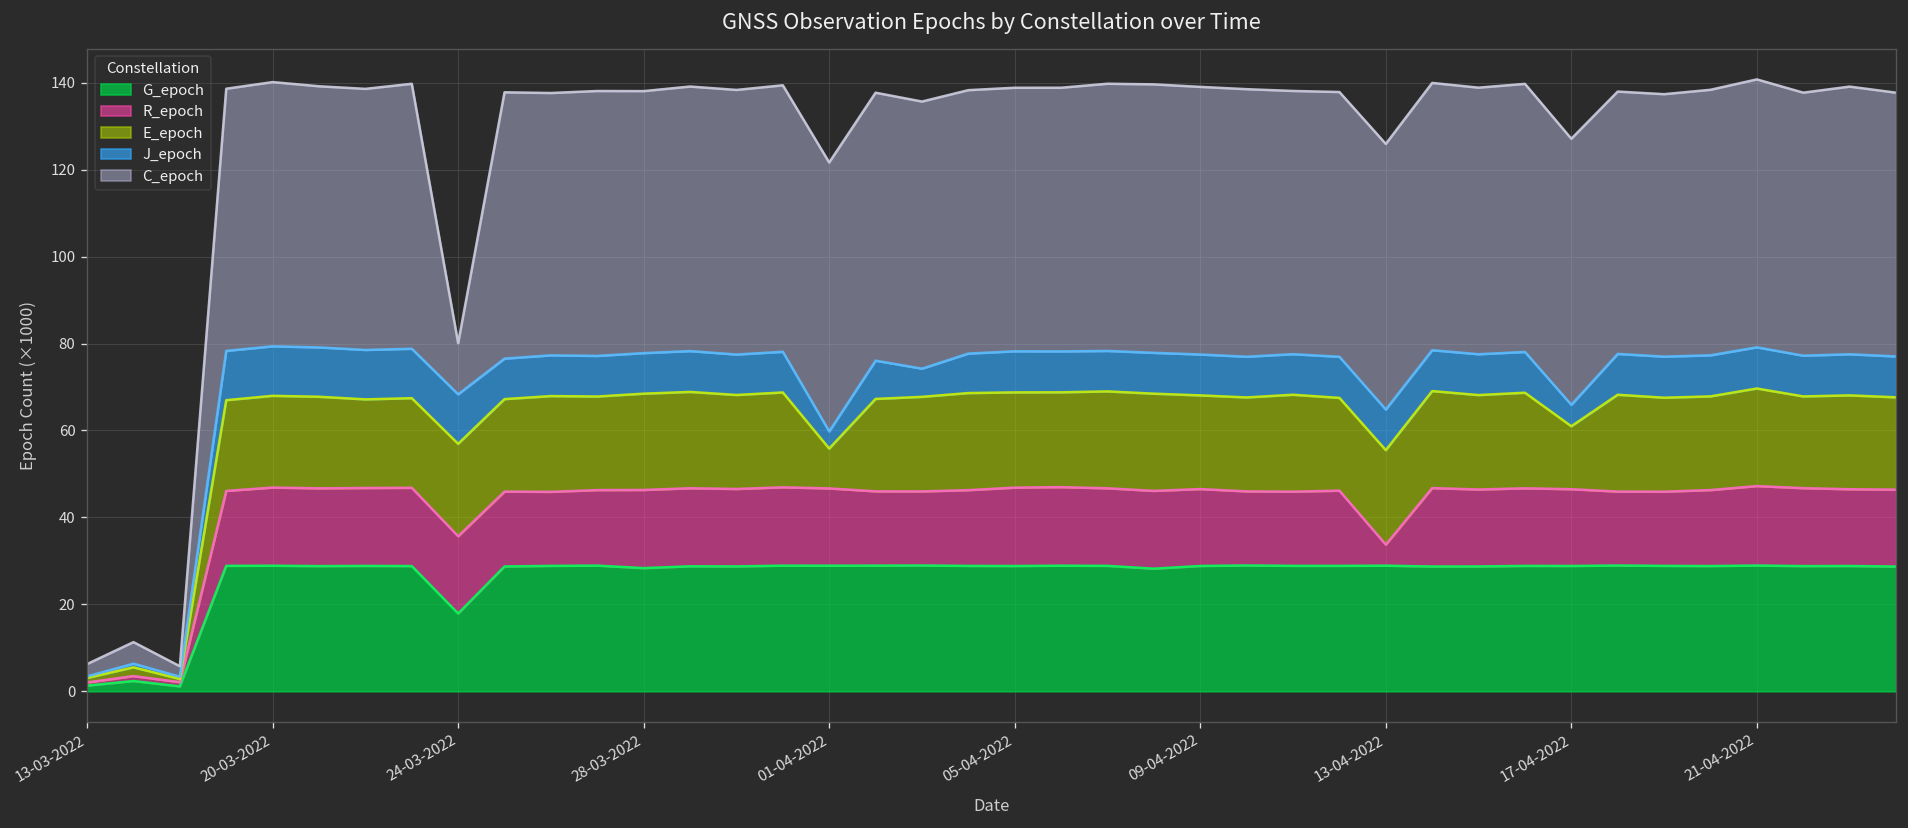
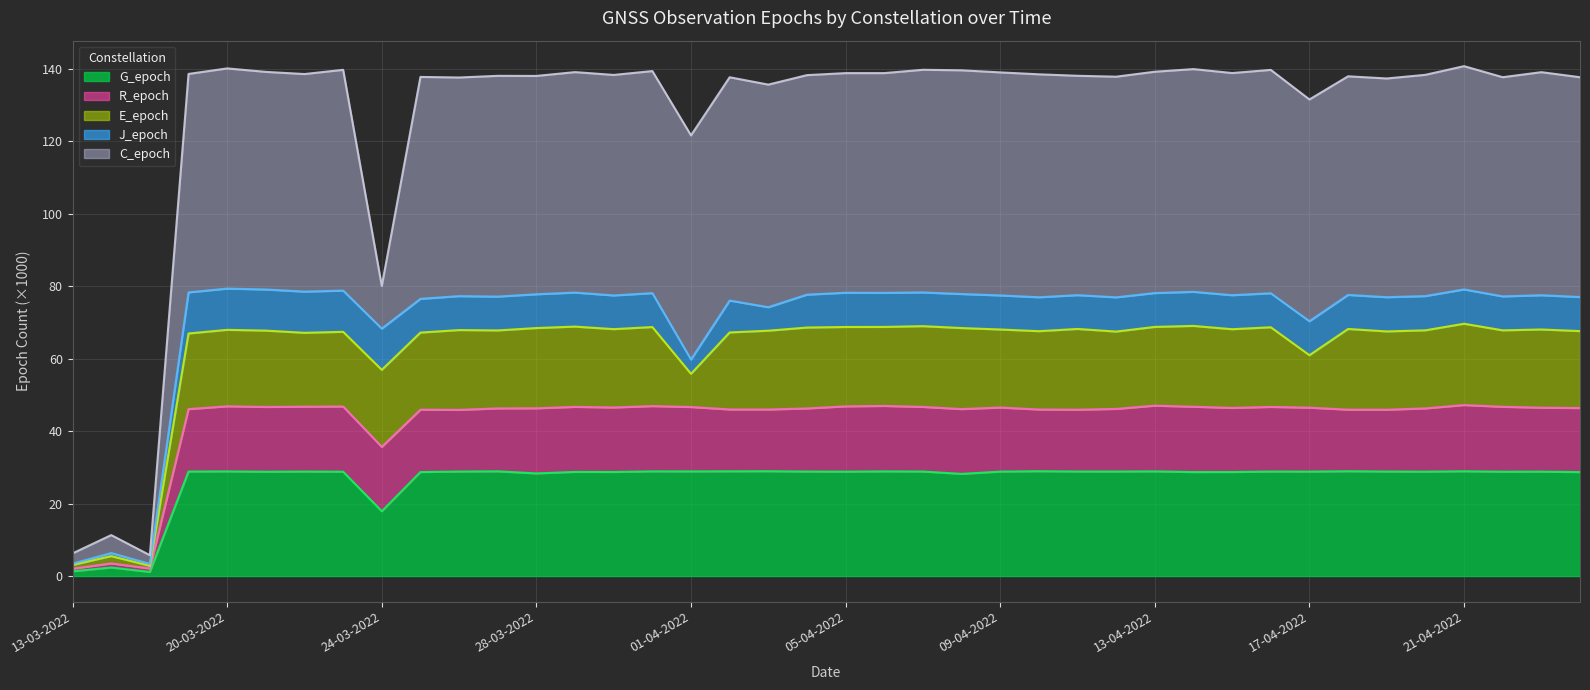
  {
    "G_epoch": {
      "13-03-2022": 1,
      "20-03-2022": 29,
      "24-03-2022": 18,
      "28-03-2022": 28,
      "01-04-2022": 29,
      "05-04-2022": 29,
      "09-04-2022": 29,
      "13-04-2022": 29,
      "17-04-2022": 29,
      "21-04-2022": 29
    },
    "R_epoch": {
      "13-03-2022": 1,
      "20-03-2022": 18,
      "24-03-2022": 18,
      "28-03-2022": 18,
      "01-04-2022": 18,
      "05-04-2022": 18,
      "09-04-2022": 18,
-     "13-04-2022": 5,
+     "13-04-2022": 18,
      "17-04-2022": 18,
      "21-04-2022": 18
    },
    "E_epoch": {
      "20-03-2022": 21,
      "24-03-2022": 21,
      "28-03-2022": 22,
      "01-04-2022": 9,
      "05-04-2022": 22,
      "09-04-2022": 22,
      "13-04-2022": 22,
      "17-04-2022": 14,
      "21-04-2022": 22
    },
    "J_epoch": {
      "20-03-2022": 11,
      "24-03-2022": 11,
      "28-03-2022": 9,
      "01-04-2022": 4,
      "05-04-2022": 9,
      "09-04-2022": 9,
      "13-04-2022": 9,
-     "17-04-2022": 5,
+     "17-04-2022": 9,
      "21-04-2022": 9
    },
    "C_epoch": {
      "13-03-2022": 3,
      "20-03-2022": 61,
      "24-03-2022": 12,
      "28-03-2022": 60,
      "01-04-2022": 62,
      "05-04-2022": 61,
      "09-04-2022": 62,
      "13-04-2022": 61,
      "17-04-2022": 61,
      "21-04-2022": 62
    }
  }
